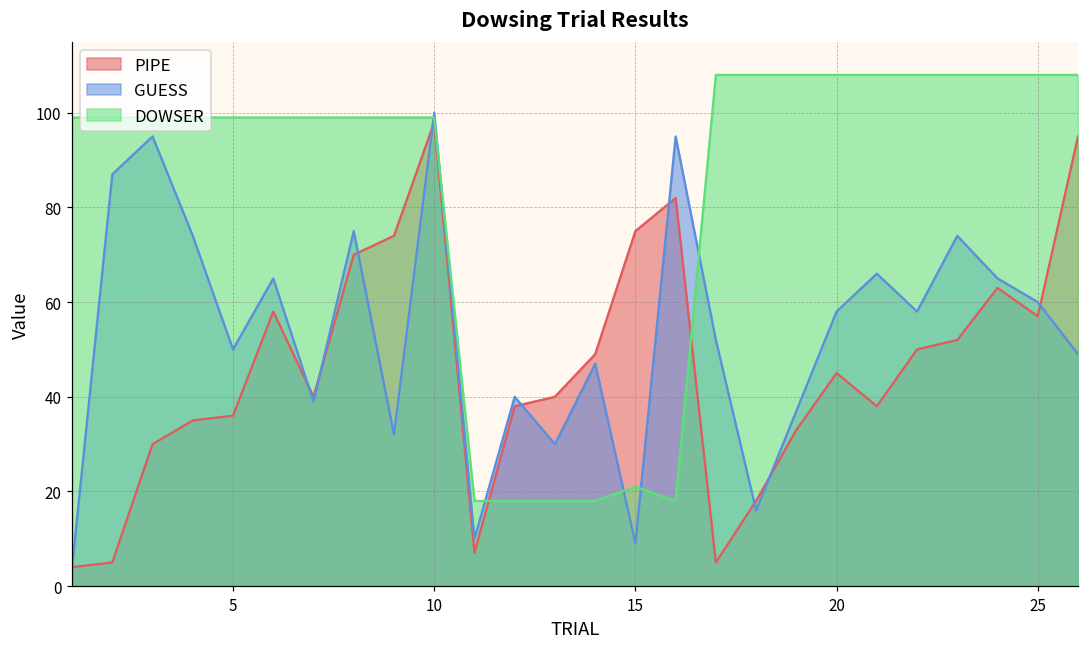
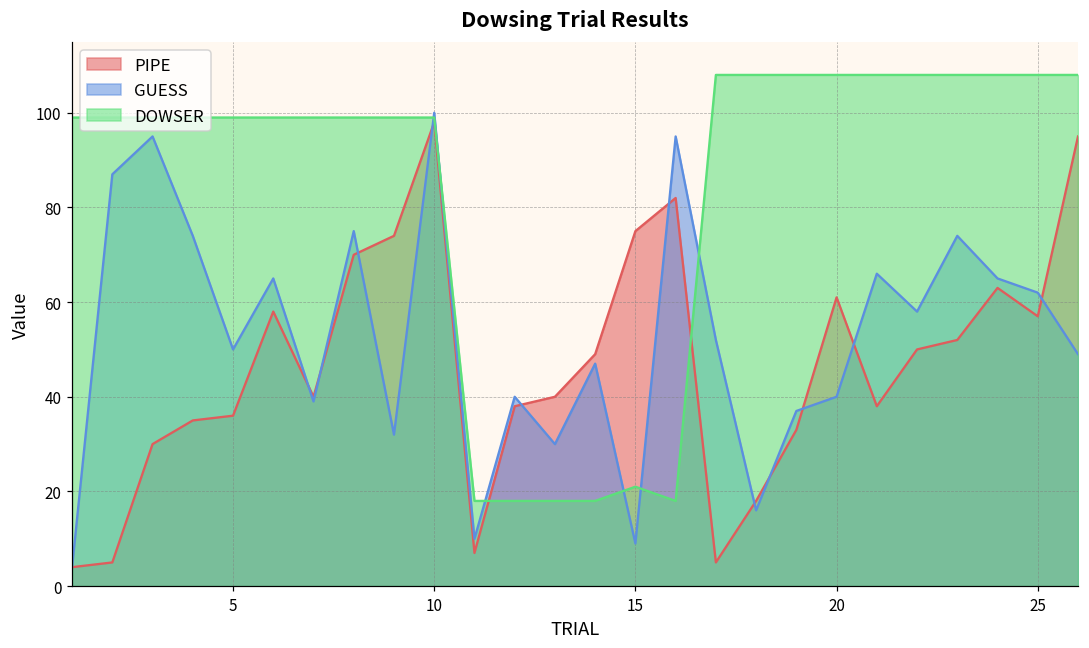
  {
    "PIPE": {
      "5": 36,
      "10": 98,
      "15": 75,
-     "20": 45,
+     "20": 61,
      "25": 57
    },
    "GUESS": {
      "5": 50,
      "10": 100,
      "15": 9,
-     "20": 58,
-     "25": 60
+     "20": 40,
+     "25": 62
    },
    "DOWSER": {
      "5": 99,
      "10": 99,
      "15": 21,
      "20": 108,
      "25": 108
    }
  }
